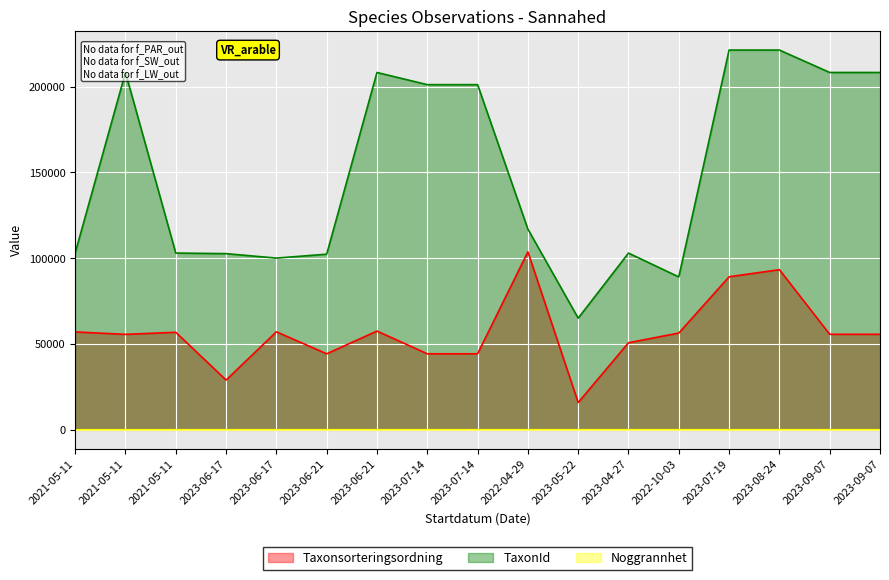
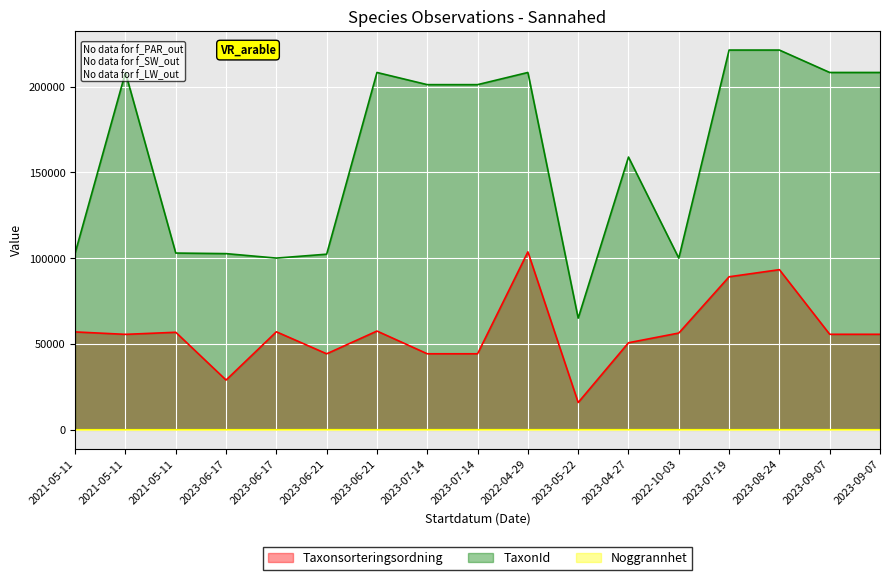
  {
    "Taxonsorteringsordning": {
      "2022-04-29": 104000,
      "2023-05-22": 16000,
      "2023-04-27": 51000,
      "2022-10-03": 56000,
      "2023-07-19": 89000,
      "2023-08-24": 93000
    },
    "TaxonId": {
-     "2022-04-29": 117000,
+     "2022-04-29": 208000,
      "2023-05-22": 65000,
-     "2023-04-27": 103000,
-     "2022-10-03": 89000,
+     "2023-04-27": 159000,
+     "2022-10-03": 100000,
      "2023-07-19": 221000,
      "2023-08-24": 221000
    },
    "Noggrannhet": {
      "2022-04-29": 0,
      "2023-05-22": 0,
      "2023-04-27": 0,
      "2022-10-03": 0,
      "2023-07-19": 0,
      "2023-08-24": 0
    }
  }
